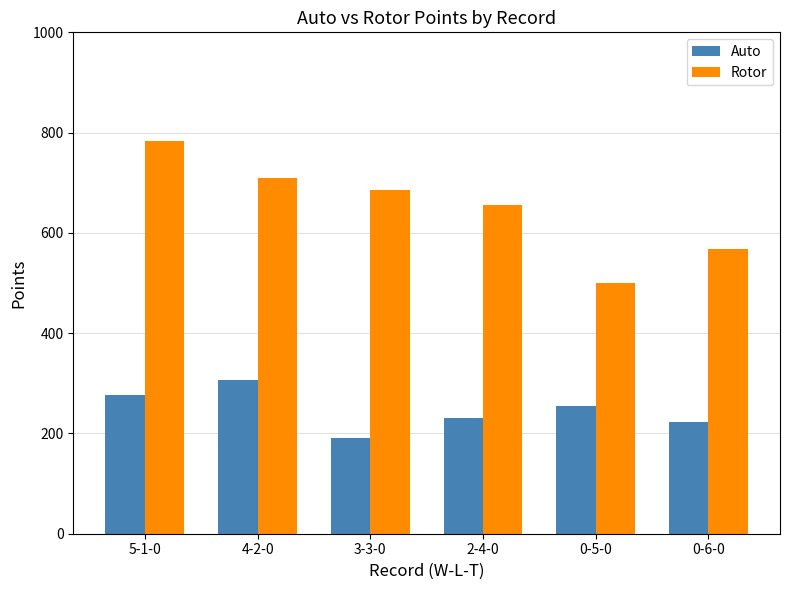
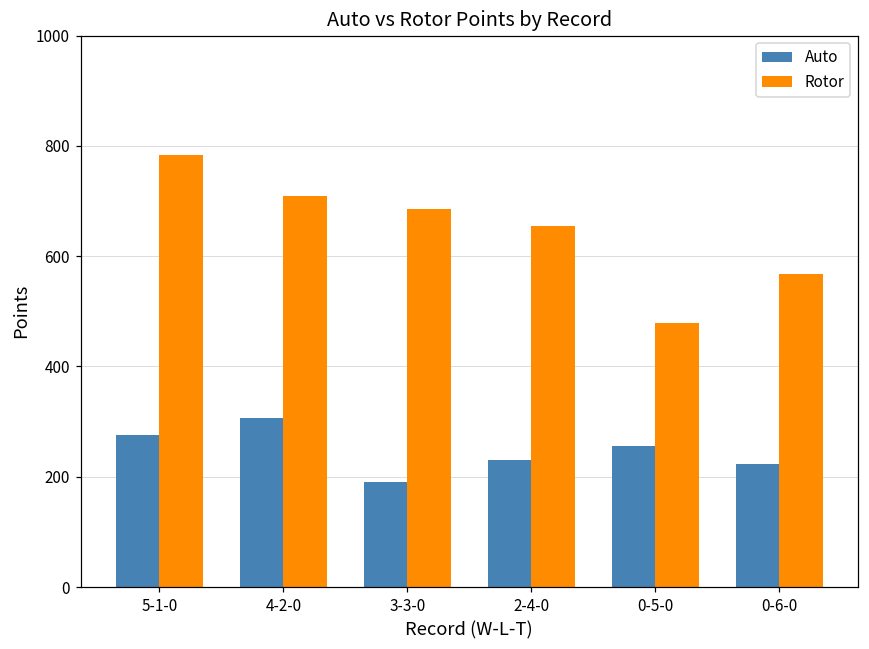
  {
    "Auto": {
      "5-1-0": 280,
      "4-2-0": 310,
      "3-3-0": 190,
      "2-4-0": 230,
      "0-5-0": 260,
      "0-6-0": 220
    },
    "Rotor": {
      "5-1-0": 780,
      "4-2-0": 710,
      "3-3-0": 690,
      "2-4-0": 660,
-     "0-5-0": 500,
+     "0-5-0": 480,
      "0-6-0": 570
    }
  }
